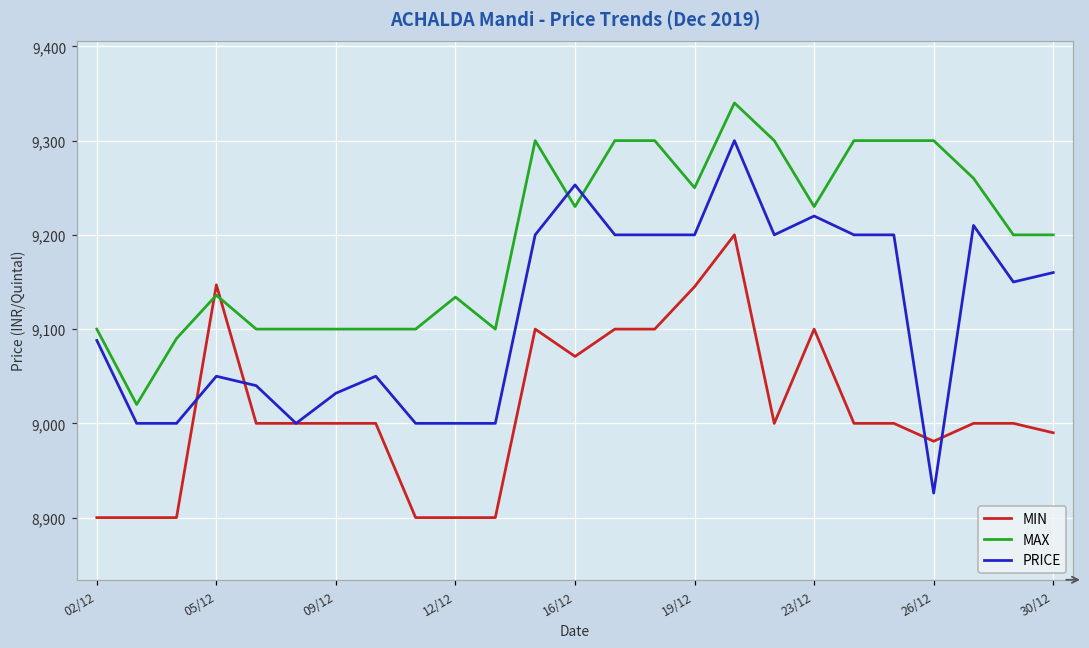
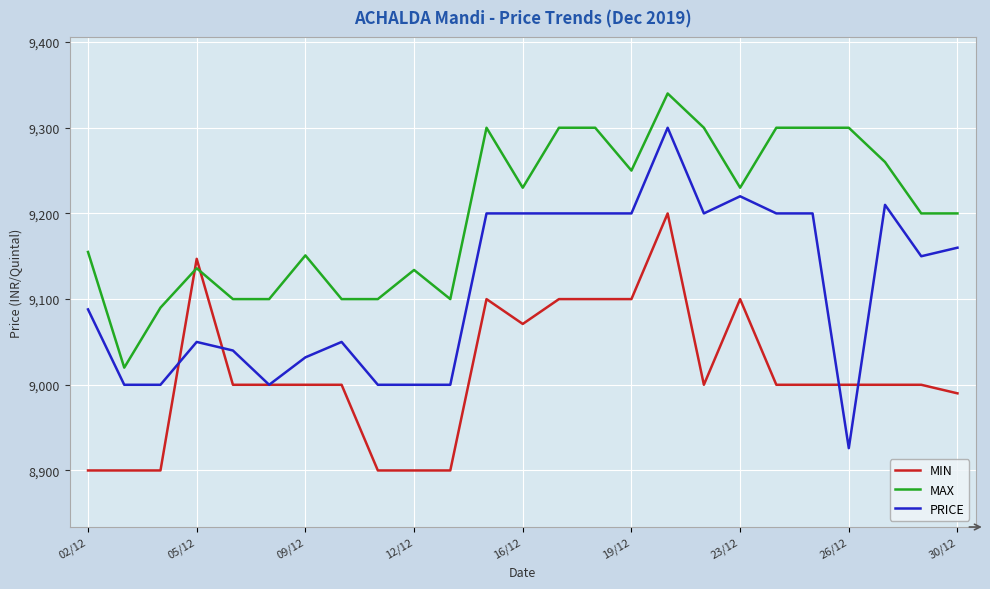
  {
    "MIN": {
      "02/12": "8,900",
      "05/12": "9,150",
      "09/12": "9,000",
      "12/12": "8,900",
      "16/12": "9,070",
-     "19/12": "9,150",
+     "19/12": "9,100",
      "23/12": "9,100",
-     "26/12": "8,980",
+     "26/12": "9,000",
      "30/12": "8,990"
    },
    "MAX": {
-     "02/12": "9,100",
+     "02/12": "9,160",
      "05/12": "9,140",
-     "09/12": "9,100",
+     "09/12": "9,150",
      "12/12": "9,130",
      "16/12": "9,230",
      "19/12": "9,250",
      "23/12": "9,230",
      "26/12": "9,300",
      "30/12": "9,200"
    },
    "PRICE": {
      "02/12": "9,090",
      "05/12": "9,050",
      "09/12": "9,030",
      "12/12": "9,000",
-     "16/12": "9,250",
+     "16/12": "9,200",
      "19/12": "9,200",
      "23/12": "9,220",
      "26/12": "8,930",
      "30/12": "9,160"
    }
  }
